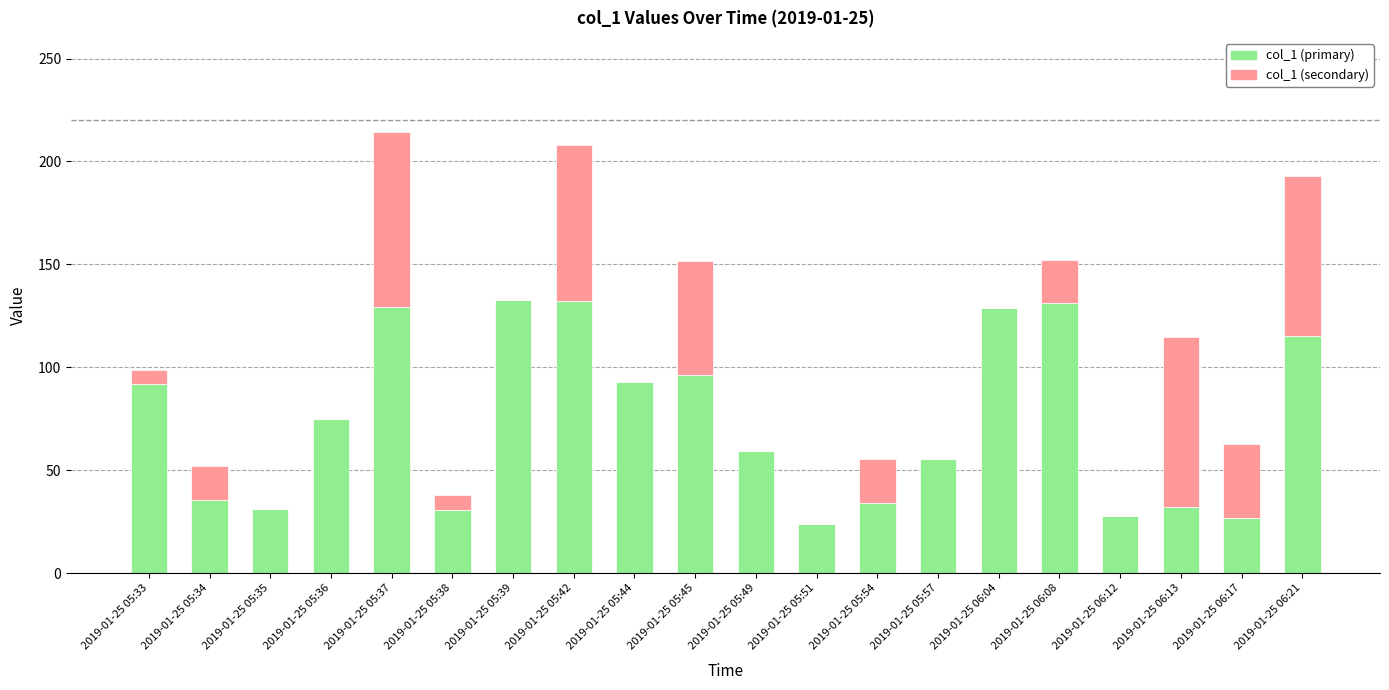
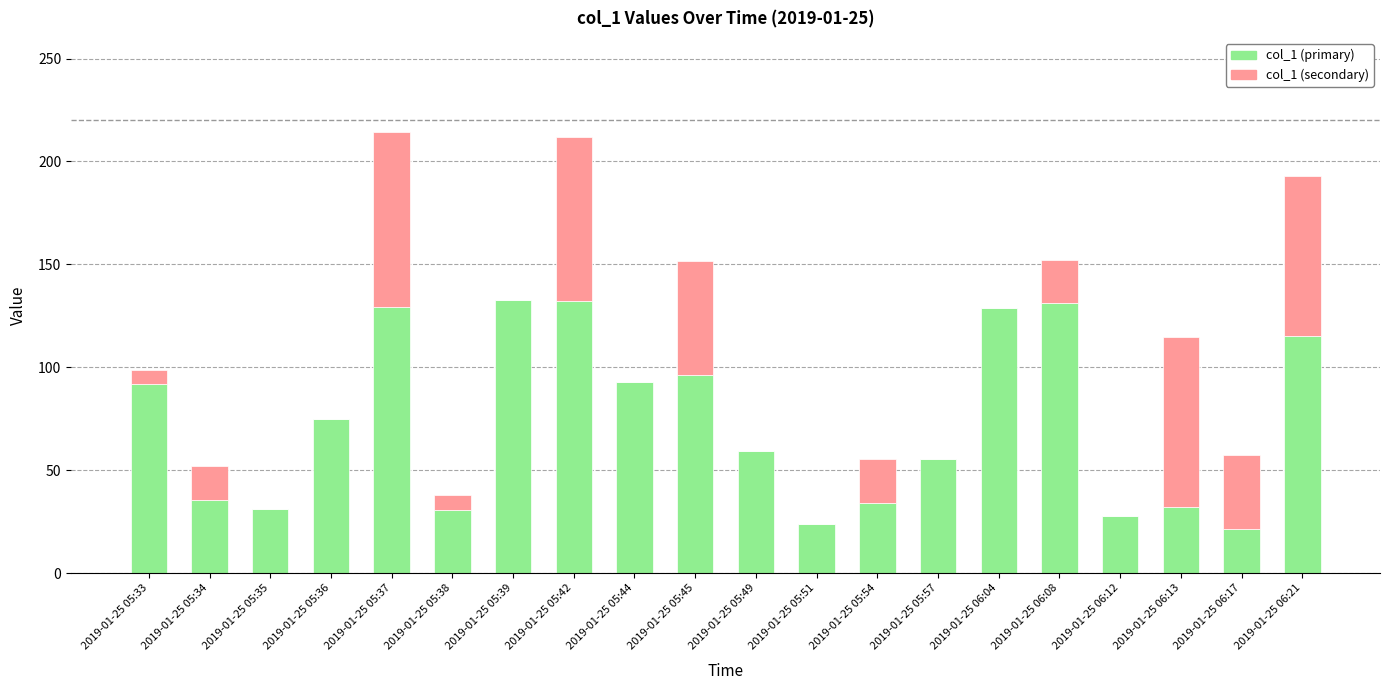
  {
    "col_1 (primary)": {
      "2019-01-25 05:33": 92,
      "2019-01-25 05:34": 36,
      "2019-01-25 05:35": 31,
      "2019-01-25 05:36": 75,
      "2019-01-25 05:37": 129,
      "2019-01-25 05:38": 31,
      "2019-01-25 05:39": 133,
      "2019-01-25 05:42": 132,
      "2019-01-25 05:44": 93,
      "2019-01-25 05:45": 96,
      "2019-01-25 05:49": 59,
      "2019-01-25 05:51": 24,
      "2019-01-25 05:54": 34,
      "2019-01-25 05:57": 56,
      "2019-01-25 06:04": 129,
      "2019-01-25 06:08": 131,
      "2019-01-25 06:12": 28,
      "2019-01-25 06:13": 32,
-     "2019-01-25 06:17": 27,
+     "2019-01-25 06:17": 21,
      "2019-01-25 06:21": 115
    },
    "col_1 (secondary)": {
      "2019-01-25 05:33": 7,
      "2019-01-25 05:34": 16,
      "2019-01-25 05:35": 0,
      "2019-01-25 05:36": 0,
      "2019-01-25 05:37": 85,
      "2019-01-25 05:38": 7,
      "2019-01-25 05:39": 0,
-     "2019-01-25 05:42": 76,
+     "2019-01-25 05:42": 80,
      "2019-01-25 05:44": 0,
      "2019-01-25 05:45": 55,
      "2019-01-25 05:49": 0,
      "2019-01-25 05:51": 0,
      "2019-01-25 05:54": 22,
      "2019-01-25 05:57": 0,
      "2019-01-25 06:04": 0,
      "2019-01-25 06:08": 21,
      "2019-01-25 06:12": 0,
      "2019-01-25 06:13": 83,
      "2019-01-25 06:17": 36,
      "2019-01-25 06:21": 78
    }
  }
